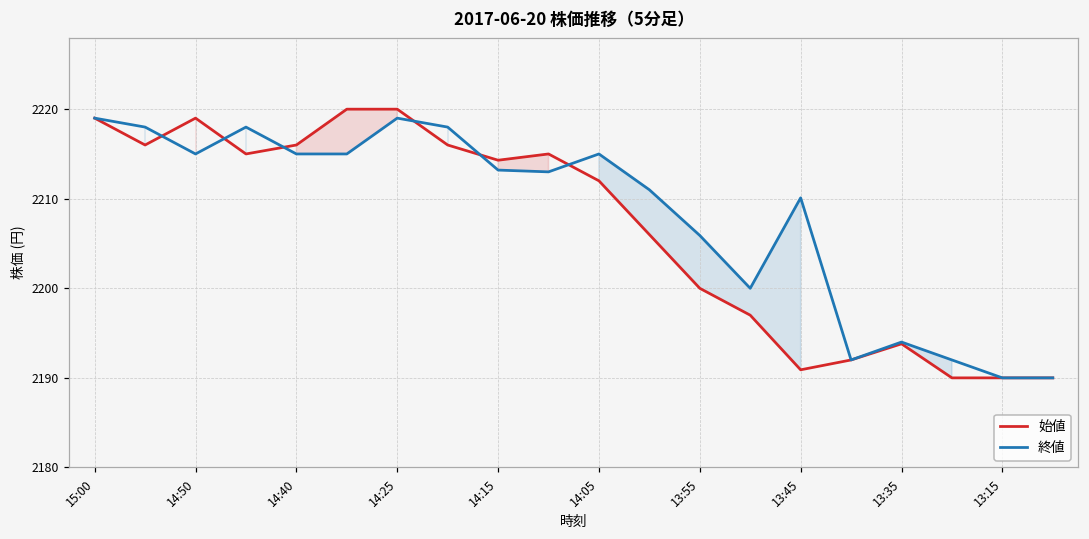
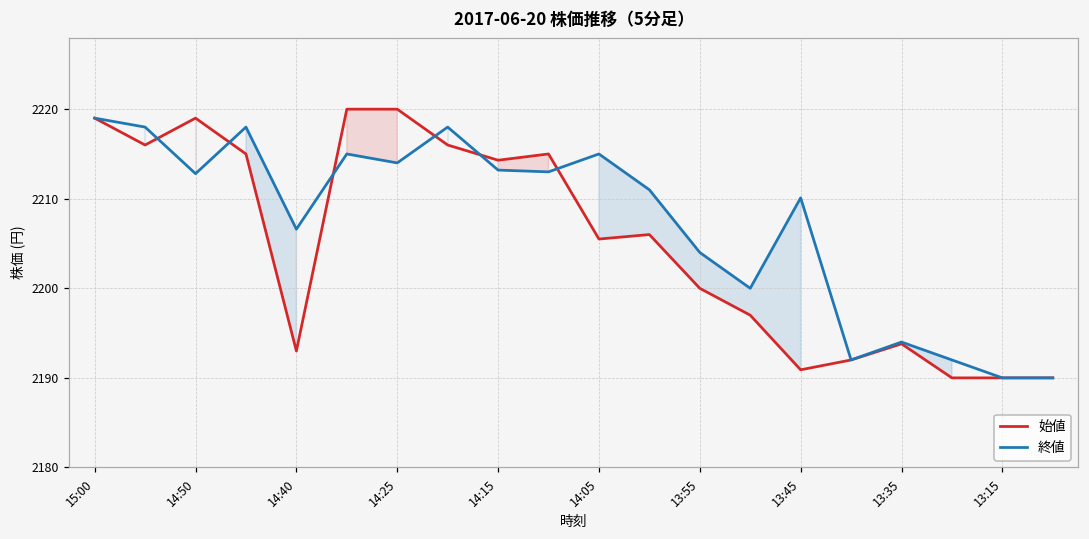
  {
    "始値": {
      "14:50": 2219,
-     "14:40": 2216,
+     "14:40": 2193,
      "14:25": 2220,
      "14:15": 2214,
-     "14:05": 2212,
+     "14:05": 2206,
      "13:55": 2200,
      "13:45": 2191
    },
    "終値": {
-     "14:50": 2215,
-     "14:40": 2215,
-     "14:25": 2219,
+     "14:50": 2213,
+     "14:40": 2207,
+     "14:25": 2214,
      "14:15": 2213,
      "14:05": 2215,
-     "13:55": 2206,
+     "13:55": 2204,
      "13:45": 2210
    }
  }
